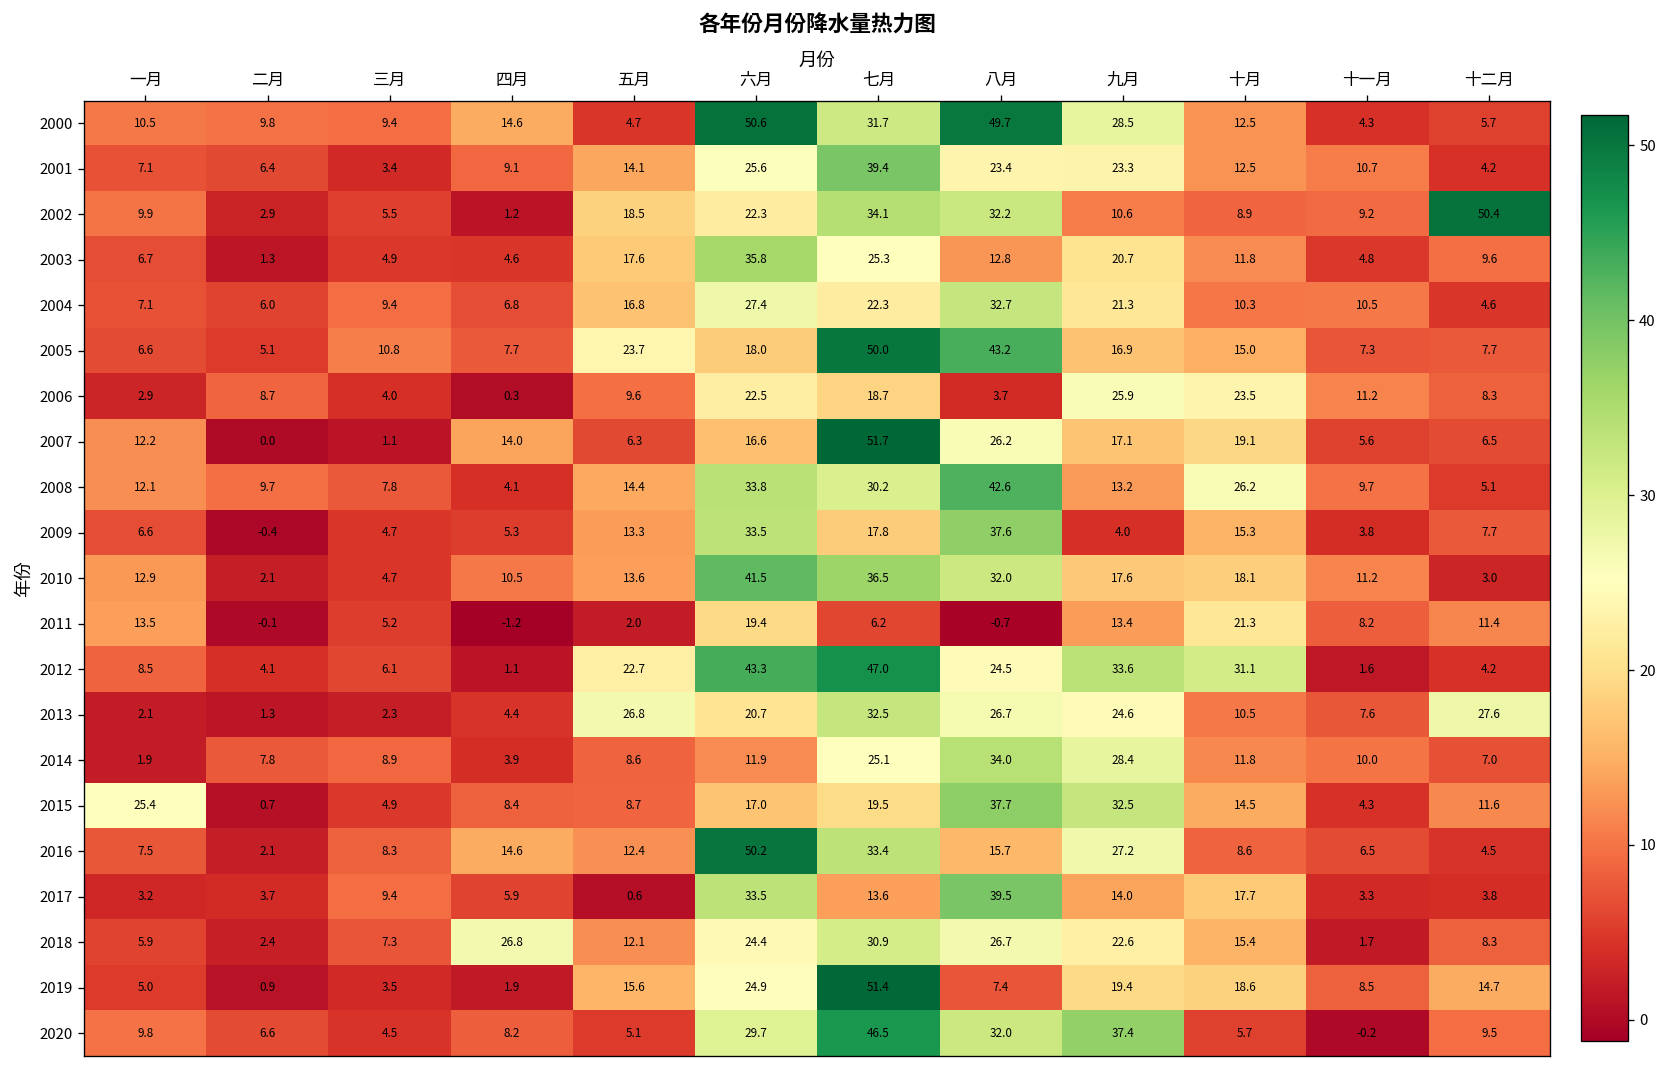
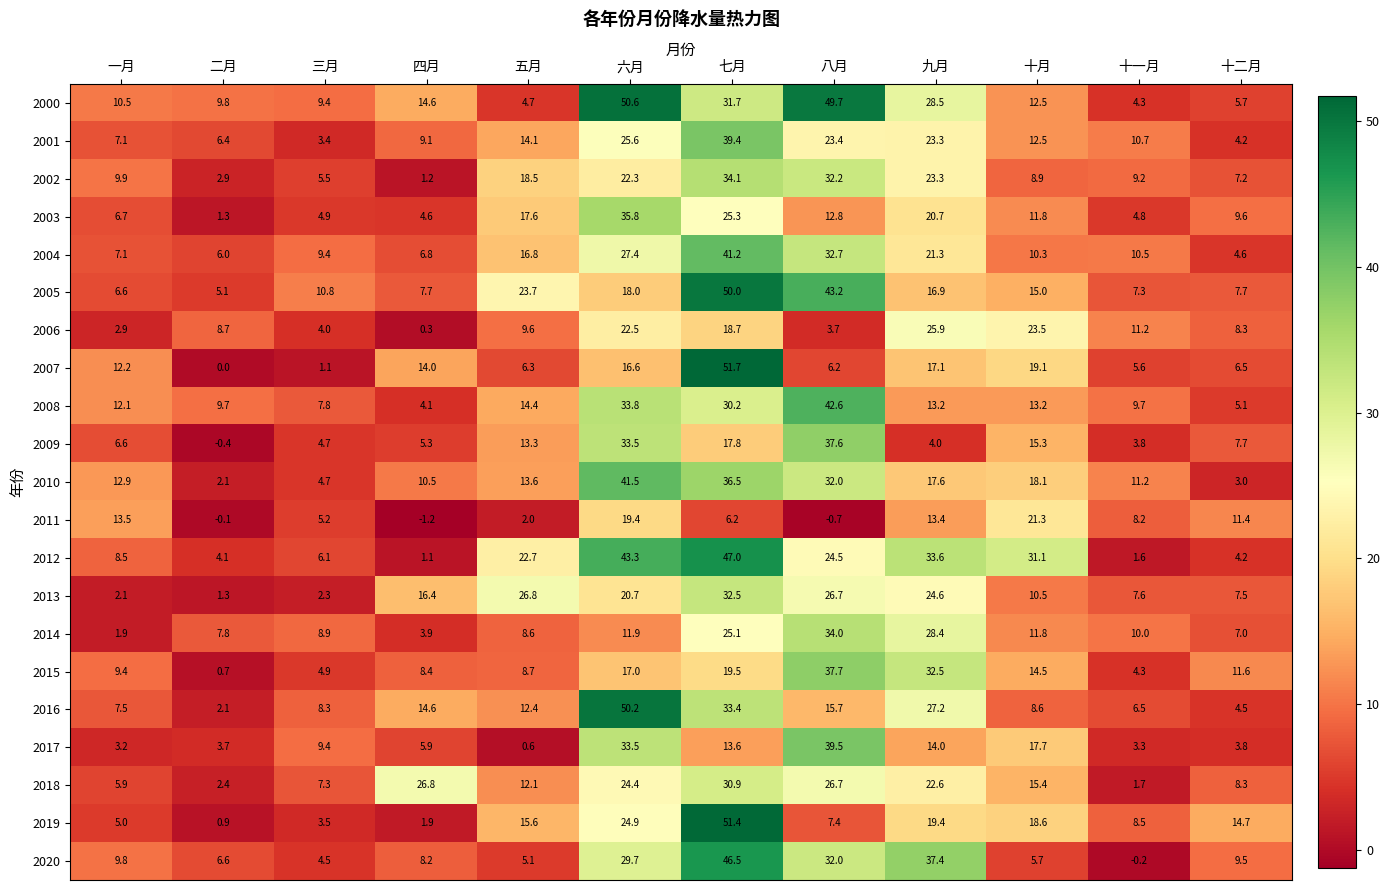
  {
    "2002": {
      "一月": 9.9,
      "二月": 2.9,
      "三月": 5.5,
      "四月": 1.2,
      "五月": 18.5,
      "六月": 22.3,
      "七月": 34.1,
      "八月": 32.2,
-     "九月": 10.6,
+     "九月": 23.3,
      "十月": 8.9,
      "十一月": 9.2,
-     "十二月": 50.4
+     "十二月": 7.2
    },
    "2004": {
      "一月": 7.1,
      "二月": 6.0,
      "三月": 9.4,
      "四月": 6.8,
      "五月": 16.8,
      "六月": 27.4,
-     "七月": 22.3,
+     "七月": 41.2,
      "八月": 32.7,
      "九月": 21.3,
      "十月": 10.3,
      "十一月": 10.5,
      "十二月": 4.6
    },
    "2007": {
      "一月": 12.2,
      "二月": 0.0,
      "三月": 1.1,
      "四月": 14.0,
      "五月": 6.3,
      "六月": 16.6,
      "七月": 51.7,
-     "八月": 26.2,
+     "八月": 6.2,
      "九月": 17.1,
      "十月": 19.1,
      "十一月": 5.6,
      "十二月": 6.5
    },
    "2008": {
      "一月": 12.1,
      "二月": 9.7,
      "三月": 7.8,
      "四月": 4.1,
      "五月": 14.4,
      "六月": 33.8,
      "七月": 30.2,
      "八月": 42.6,
      "九月": 13.2,
-     "十月": 26.2,
+     "十月": 13.2,
      "十一月": 9.7,
      "十二月": 5.1
    },
    "2013": {
      "一月": 2.1,
      "二月": 1.3,
      "三月": 2.3,
-     "四月": 4.4,
+     "四月": 16.4,
      "五月": 26.8,
      "六月": 20.7,
      "七月": 32.5,
      "八月": 26.7,
      "九月": 24.6,
      "十月": 10.5,
      "十一月": 7.6,
-     "十二月": 27.6
+     "十二月": 7.5
    },
    "2015": {
-     "一月": 25.4,
+     "一月": 9.4,
      "二月": 0.7,
      "三月": 4.9,
      "四月": 8.4,
      "五月": 8.7,
      "六月": 17.0,
      "七月": 19.5,
      "八月": 37.7,
      "九月": 32.5,
      "十月": 14.5,
      "十一月": 4.3,
      "十二月": 11.6
    }
  }
